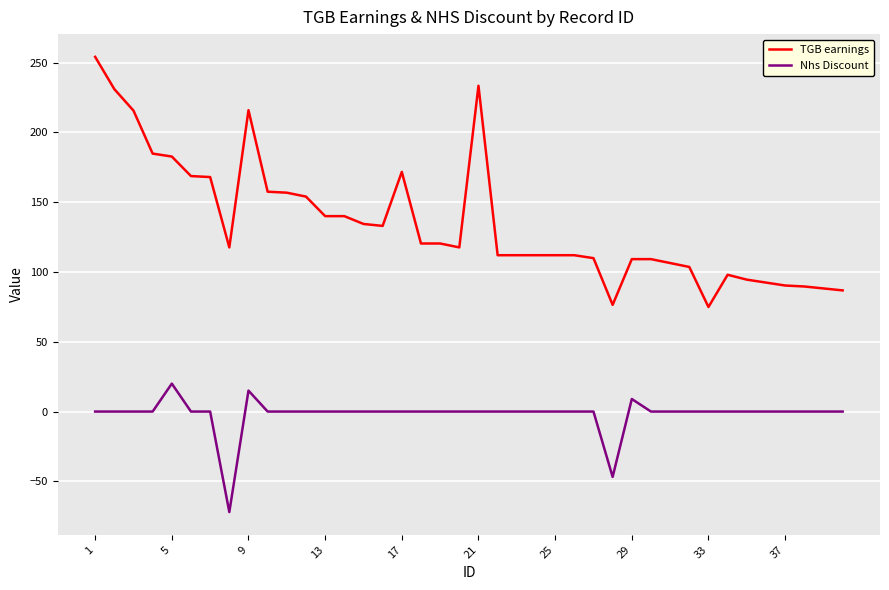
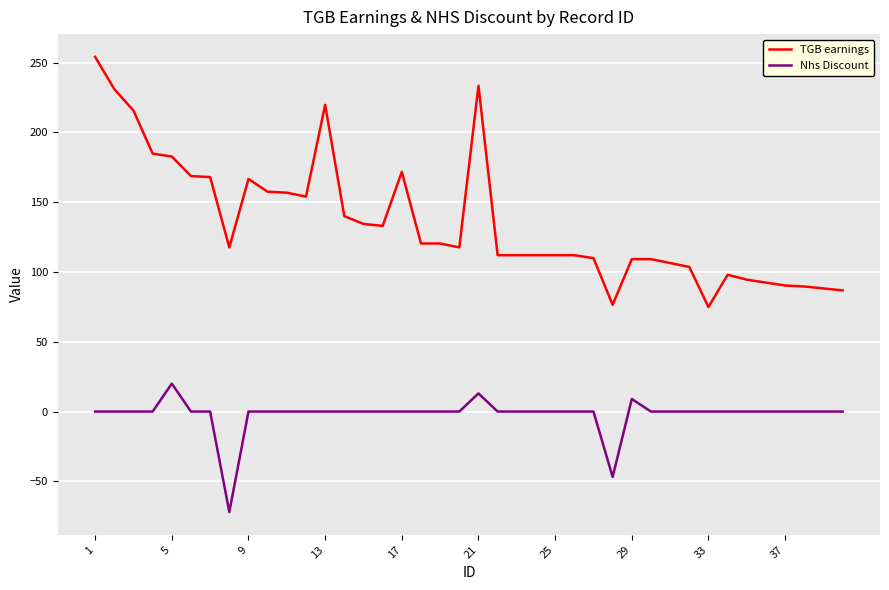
  {
    "TGB earnings": {
      "1": 254,
      "5": 183,
-     "9": 216,
-     "13": 140,
+     "9": 167,
+     "13": 220,
      "17": 172,
      "21": 233,
      "25": 112,
      "29": 109,
      "33": 75,
      "37": 90
    },
    "Nhs Discount": {
      "1": 0,
      "5": 20,
-     "9": 15,
+     "9": 0,
      "13": 0,
      "17": 0,
-     "21": 0,
+     "21": 13,
      "25": 0,
      "29": 9,
      "33": 0,
      "37": 0
    }
  }
